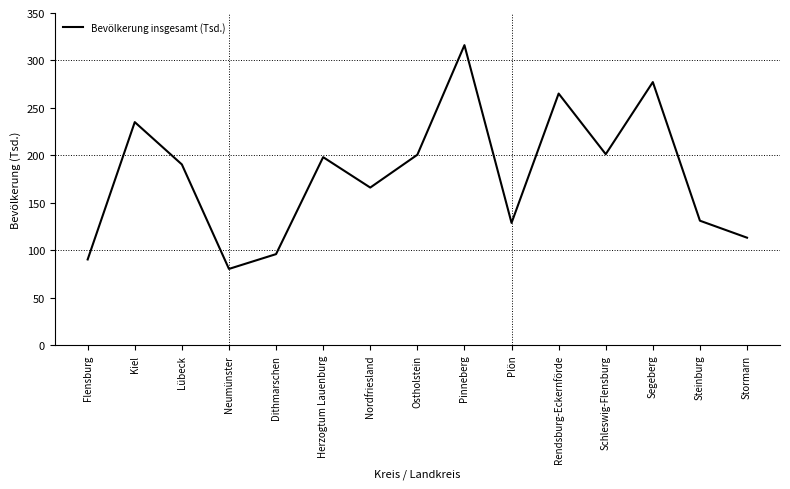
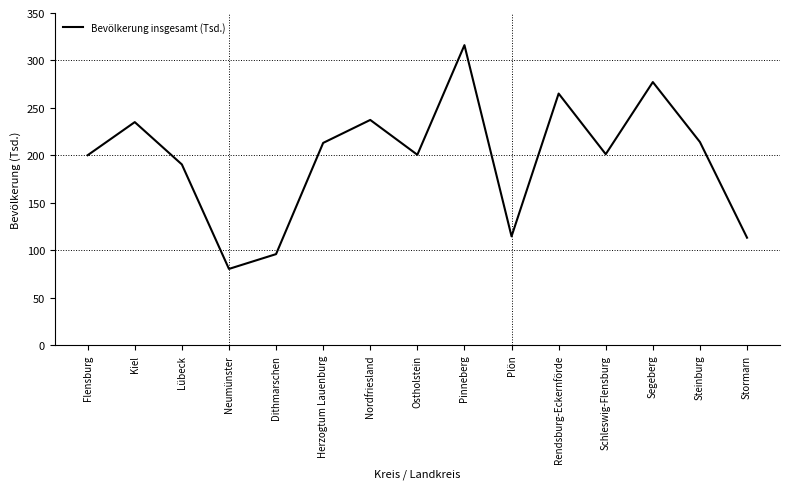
  {
-   "Flensburg": 90,
+   "Flensburg": 200,
    "Kiel": 230,
    "Lübeck": 190,
    "Neumünster": 80,
    "Dithmarschen": 100,
-   "Herzogtum Lauenburg": 200,
-   "Nordfriesland": 170,
+   "Herzogtum Lauenburg": 210,
+   "Nordfriesland": 240,
    "Ostholstein": 200,
    "Pinneberg": 320,
-   "Plön": 130,
+   "Plön": 110,
    "Rendsburg-Eckernförde": 270,
    "Schleswig-Flensburg": 200,
    "Segeberg": 280,
-   "Steinburg": 130,
+   "Steinburg": 210,
    "Stormarn": 110
  }
